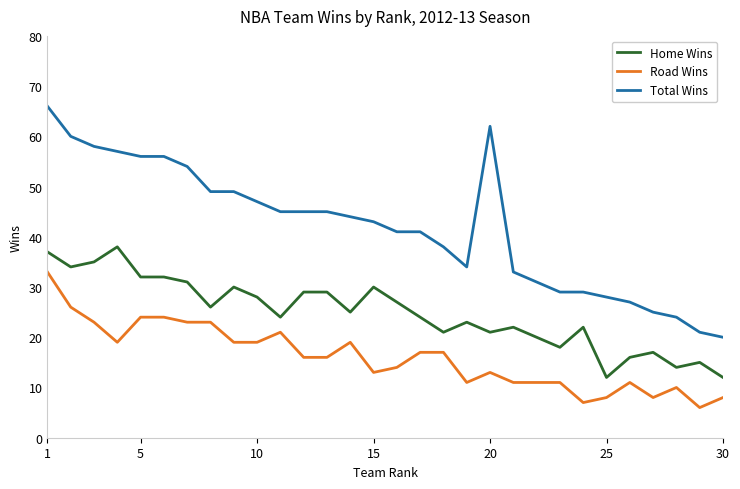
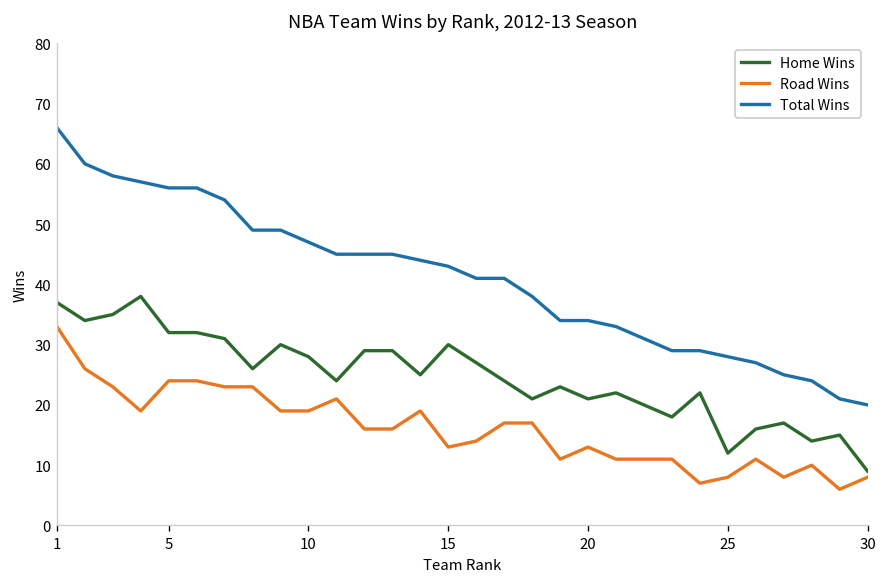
  {
    "Home Wins": {
      "1": 37,
      "5": 32,
      "10": 28,
      "15": 30,
      "20": 21,
      "25": 12,
-     "30": 12
+     "30": 9
    },
    "Road Wins": {
      "1": 33,
      "5": 24,
      "10": 19,
      "15": 13,
      "20": 13,
      "25": 8,
      "30": 8
    },
    "Total Wins": {
      "1": 66,
      "5": 56,
      "10": 47,
      "15": 43,
-     "20": 62,
+     "20": 34,
      "25": 28,
      "30": 20
    }
  }
